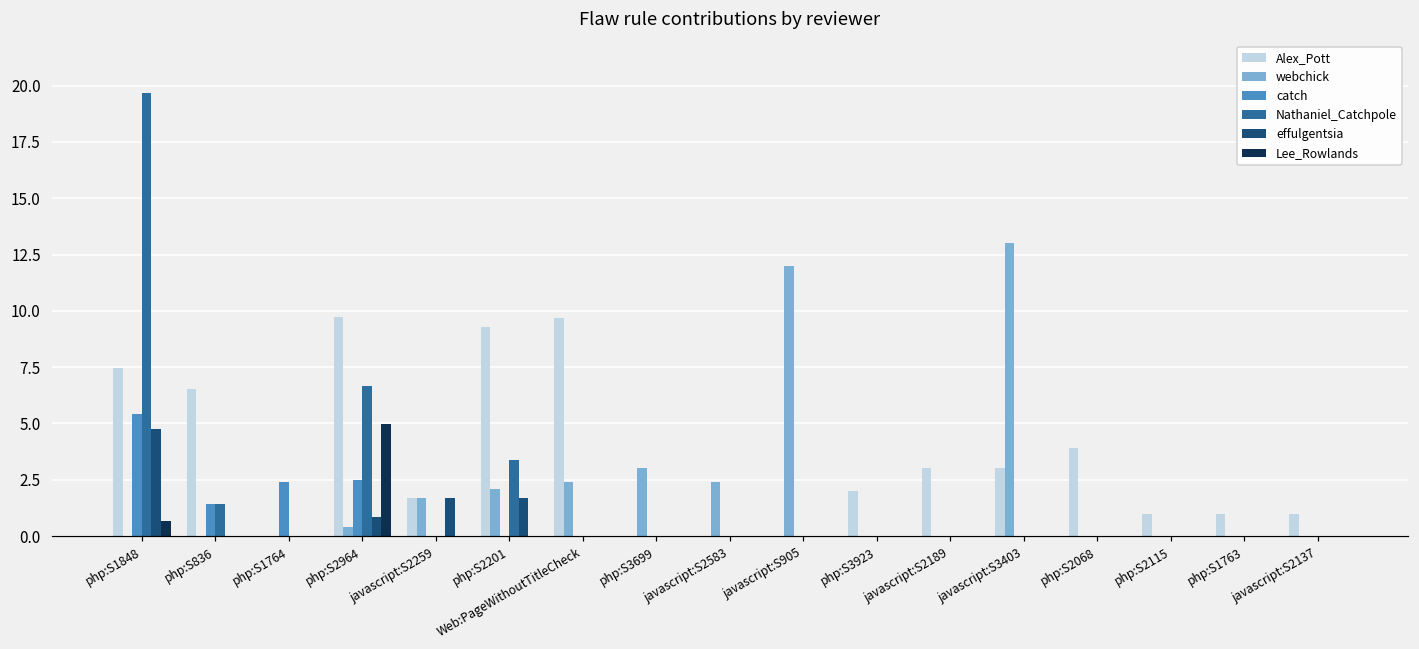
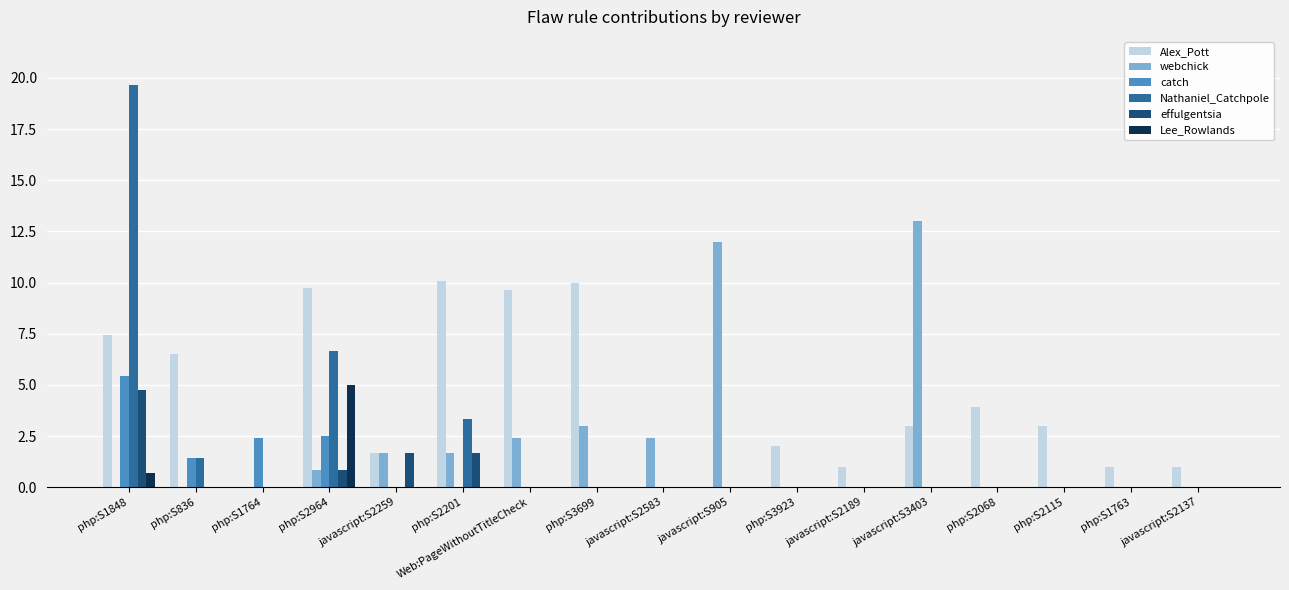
  {
    "Alex_Pott": {
      "php:S1848": 7.5,
      "php:S836": 6.5,
      "php:S1764": 0.0,
      "php:S2964": 9.7,
      "javascript:S2259": 1.7,
-     "php:S2201": 9.3,
+     "php:S2201": 10.1,
      "Web:PageWithoutTitleCheck": 9.7,
-     "php:S3699": 0,
+     "php:S3699": 10,
      "javascript:S2583": 0.0,
      "javascript:S905": 0.0,
      "php:S3923": 2.0,
-     "javascript:S2189": 3,
+     "javascript:S2189": 1,
      "javascript:S3403": 3.0,
      "php:S2068": 3.9,
-     "php:S2115": 1,
+     "php:S2115": 3,
      "php:S1763": 1.0,
      "javascript:S2137": 1.0
    },
    "webchick": {
      "php:S1848": 0.0,
      "php:S836": 0.0,
      "php:S1764": 0.0,
-     "php:S2964": 0.4,
+     "php:S2964": 0.8,
      "javascript:S2259": 1.7,
-     "php:S2201": 2.1,
+     "php:S2201": 1.7,
      "Web:PageWithoutTitleCheck": 2.4,
      "php:S3699": 3.0,
      "javascript:S2583": 2.4,
      "javascript:S905": 12.0,
      "php:S3923": 0.0,
      "javascript:S2189": 0.0,
      "javascript:S3403": 13.0,
      "php:S2068": 0.0,
      "php:S2115": 0.0,
      "php:S1763": 0.0,
      "javascript:S2137": 0.0
    }
  }
